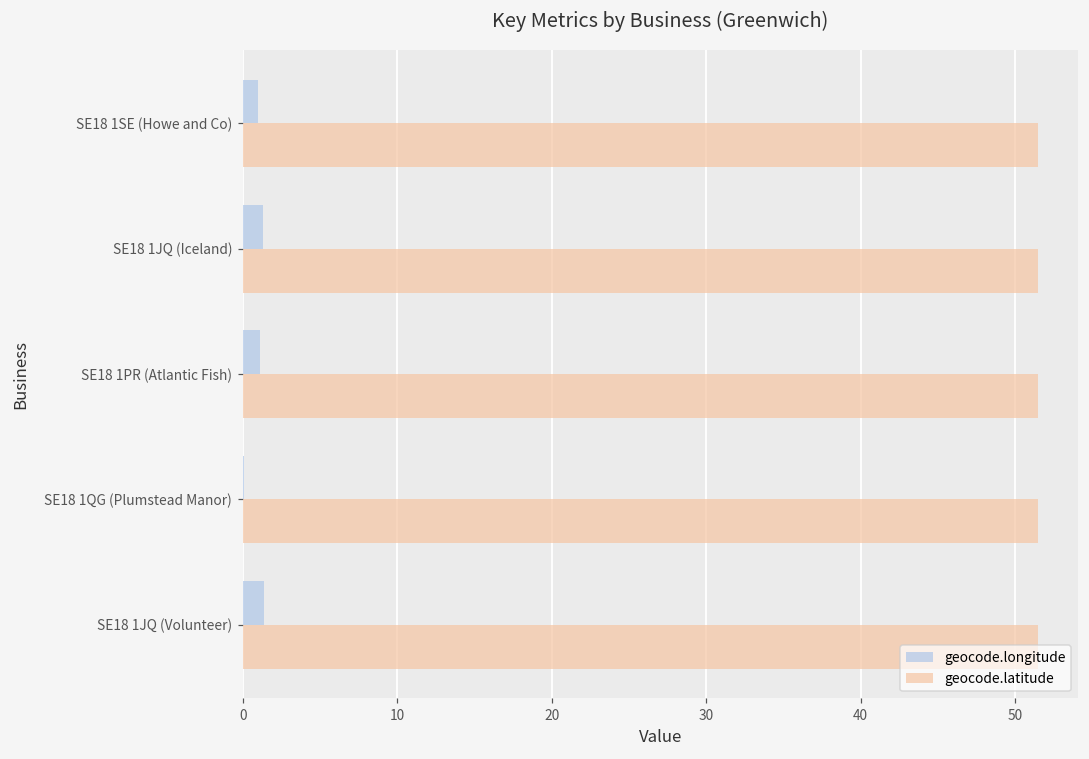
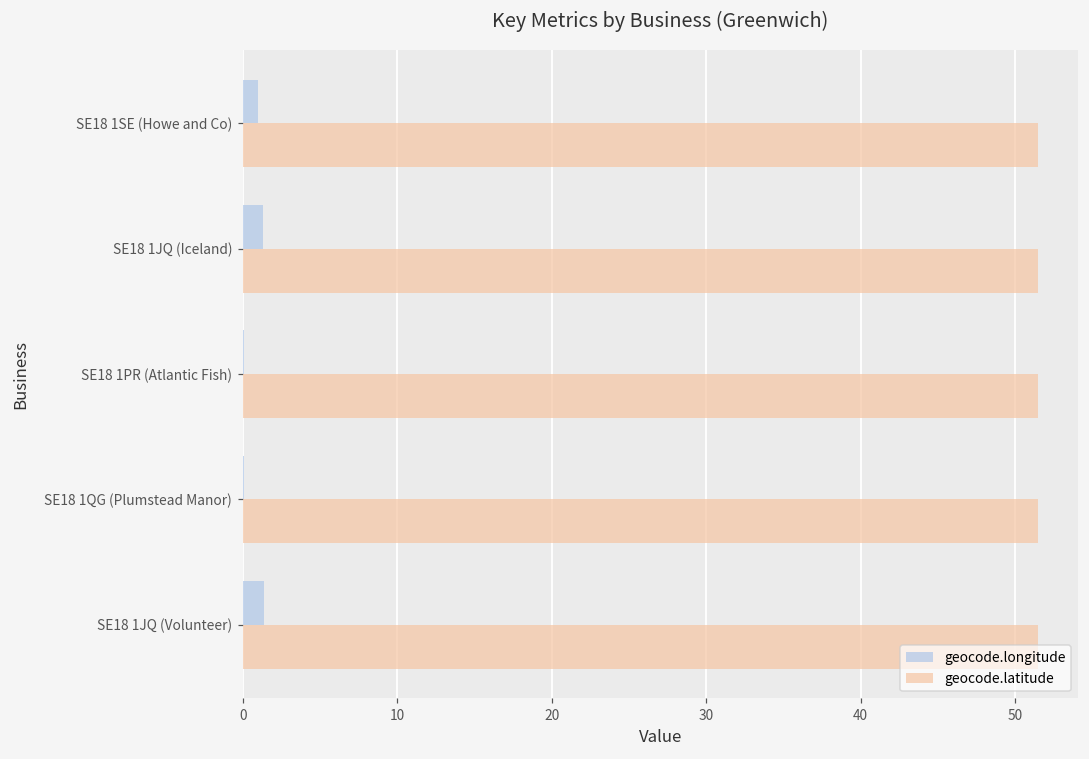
  {
    "geocode.longitude": {
      "SE18 1SE (Howe and Co)": 1.0,
      "SE18 1JQ (Iceland)": 1.3,
-     "SE18 1PR (Atlantic Fish)": 1.1,
+     "SE18 1PR (Atlantic Fish)": 0.1,
      "SE18 1JQ (Volunteer)": 1.4
    },
    "geocode.latitude": {
      "SE18 1SE (Howe and Co)": 51.5,
      "SE18 1JQ (Iceland)": 51.5,
      "SE18 1PR (Atlantic Fish)": 51.5,
      "SE18 1QG (Plumstead Manor)": 51.5
    }
  }
